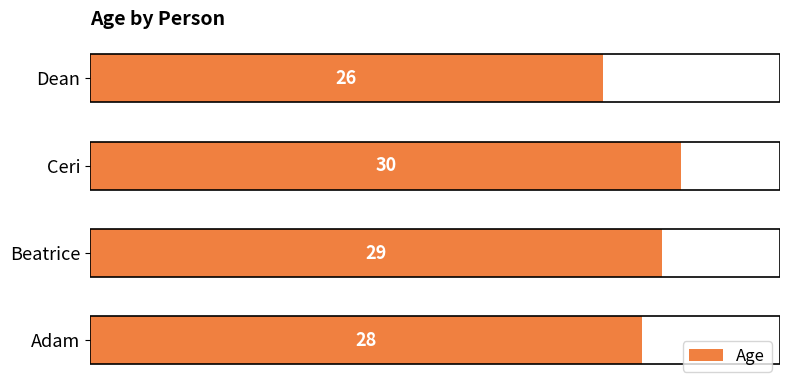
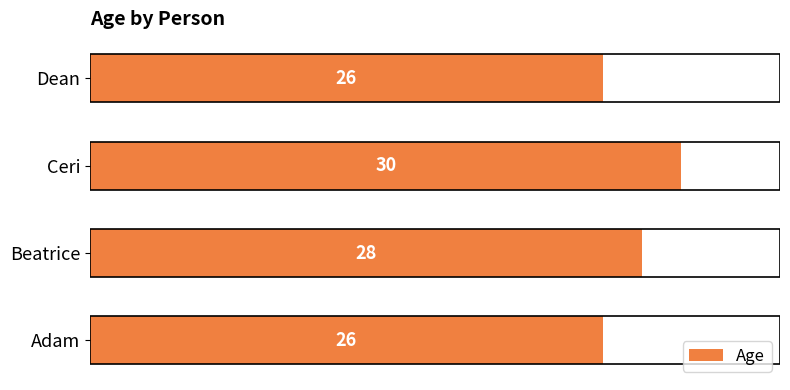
  {
    "Dean": 26,
    "Ceri": 30,
-   "Beatrice": 29,
-   "Adam": 28
+   "Beatrice": 28,
+   "Adam": 26
  }
